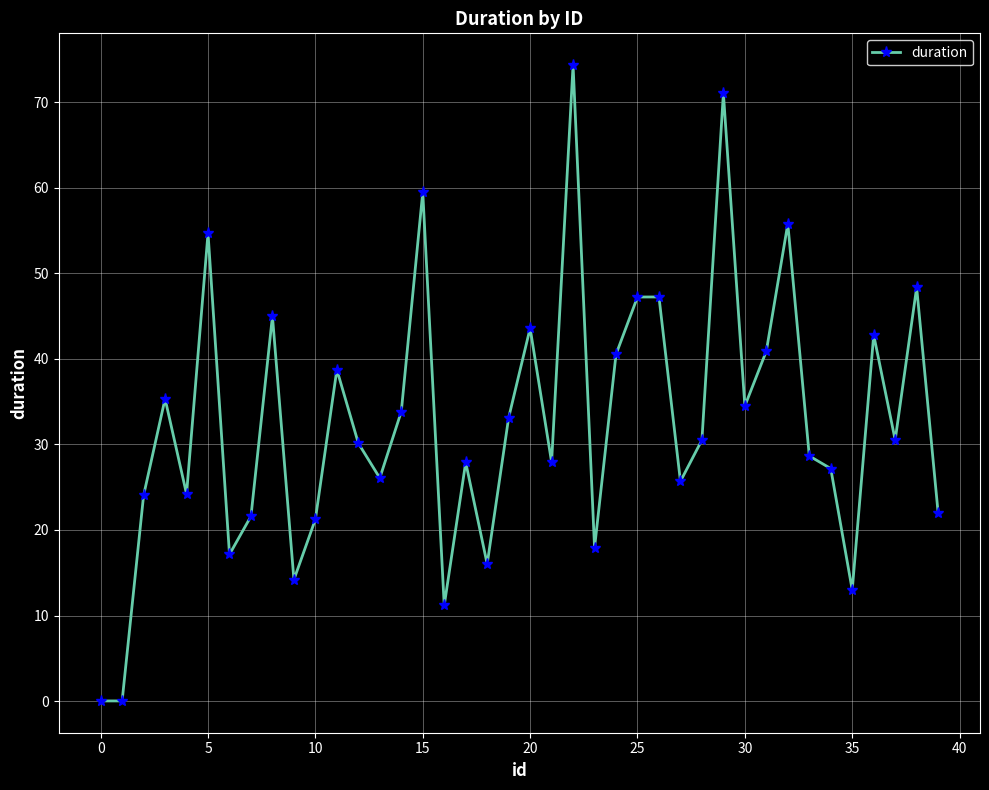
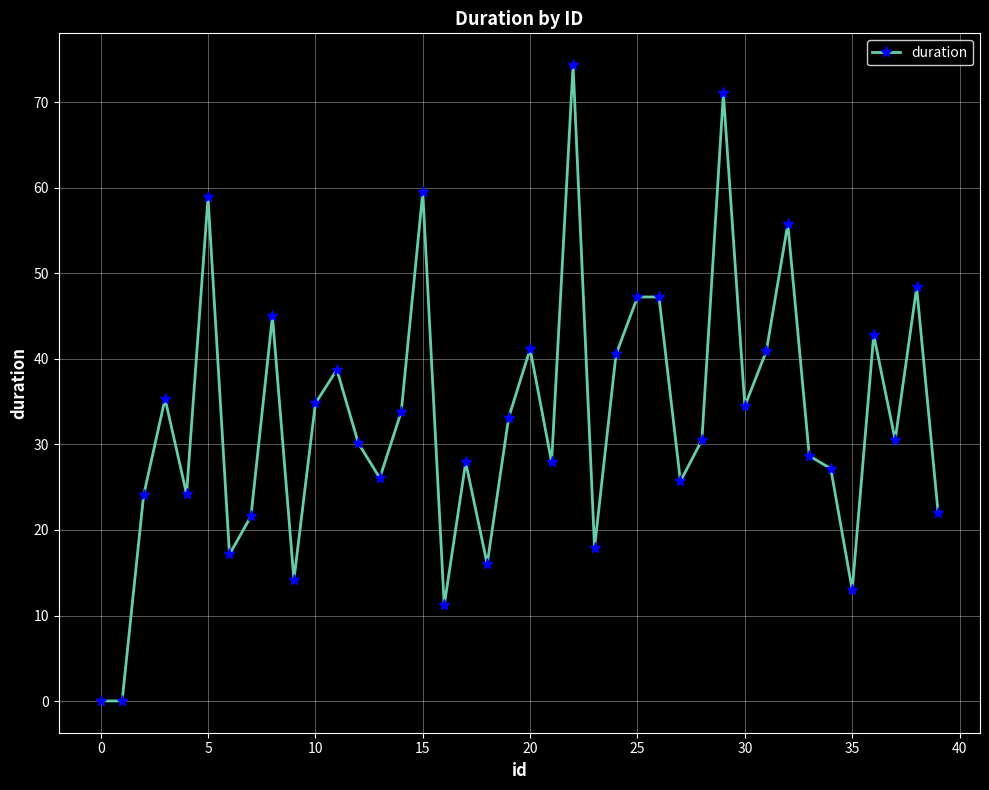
  {
    "0": 0,
-   "5": 55,
-   "10": 21,
+   "5": 59,
+   "10": 35,
    "15": 59,
-   "20": 44,
+   "20": 41,
    "25": 47,
    "30": 34,
    "35": 13
  }
